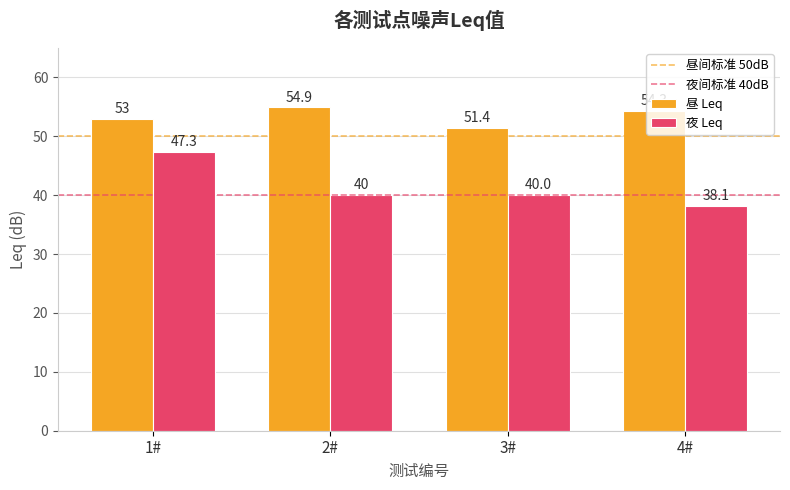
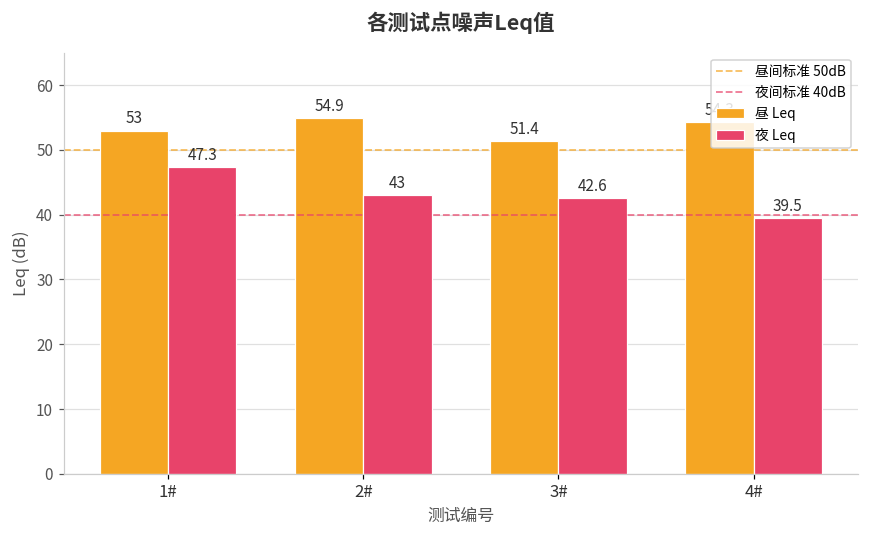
  {
    "昼 Leq": {
      "1#": 53,
      "2#": 54.9,
      "3#": 51.4
    },
    "夜 Leq": {
      "1#": 47.3,
-     "2#": 40,
-     "3#": 40.0,
-     "4#": 38.1
+     "2#": 43,
+     "3#": 42.6,
+     "4#": 39.5
    }
  }
